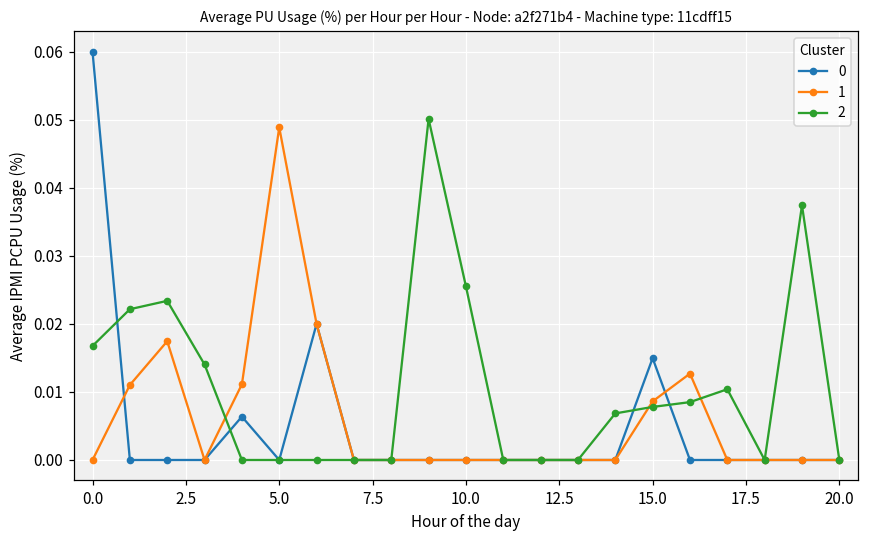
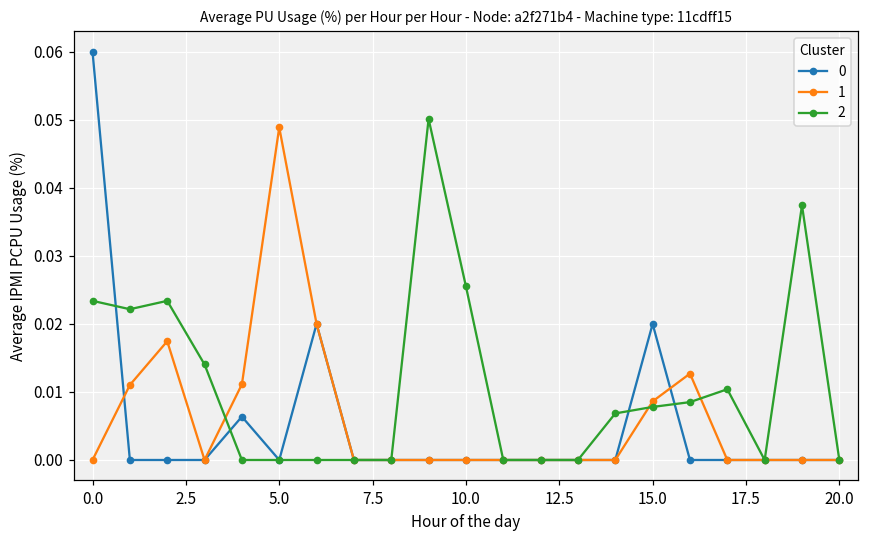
  {
    "0": {
      "0.0": 0.060,
-     "15.0": 0.015
+     "15.0": 0.020
    },
    "1": {
      "0.0": 0.000,
      "5.0": 0.049,
      "15.0": 0.009
    },
    "2": {
-     "0.0": 0.017,
+     "0.0": 0.023,
      "10.0": 0.026,
      "15.0": 0.008
    }
  }
